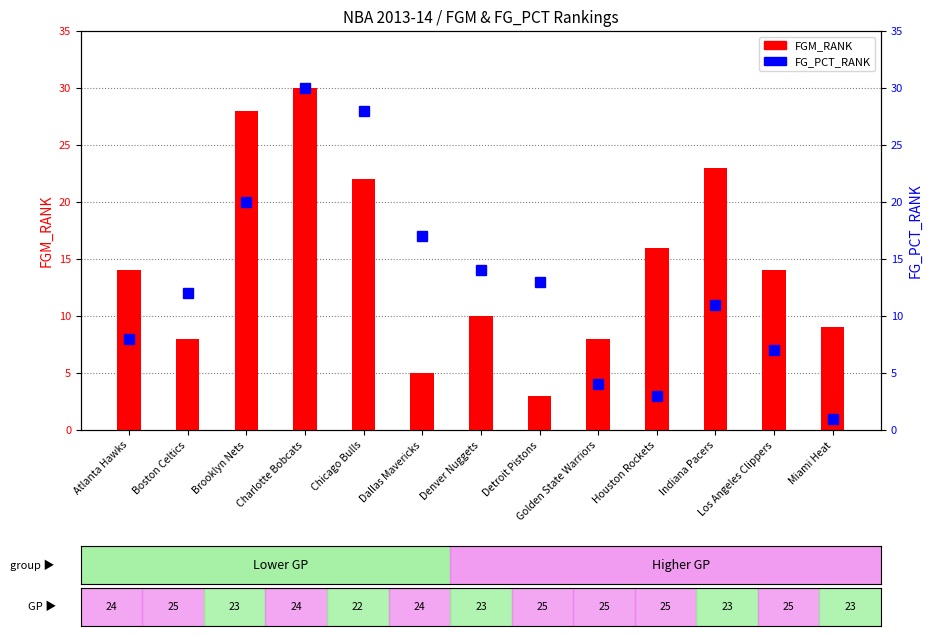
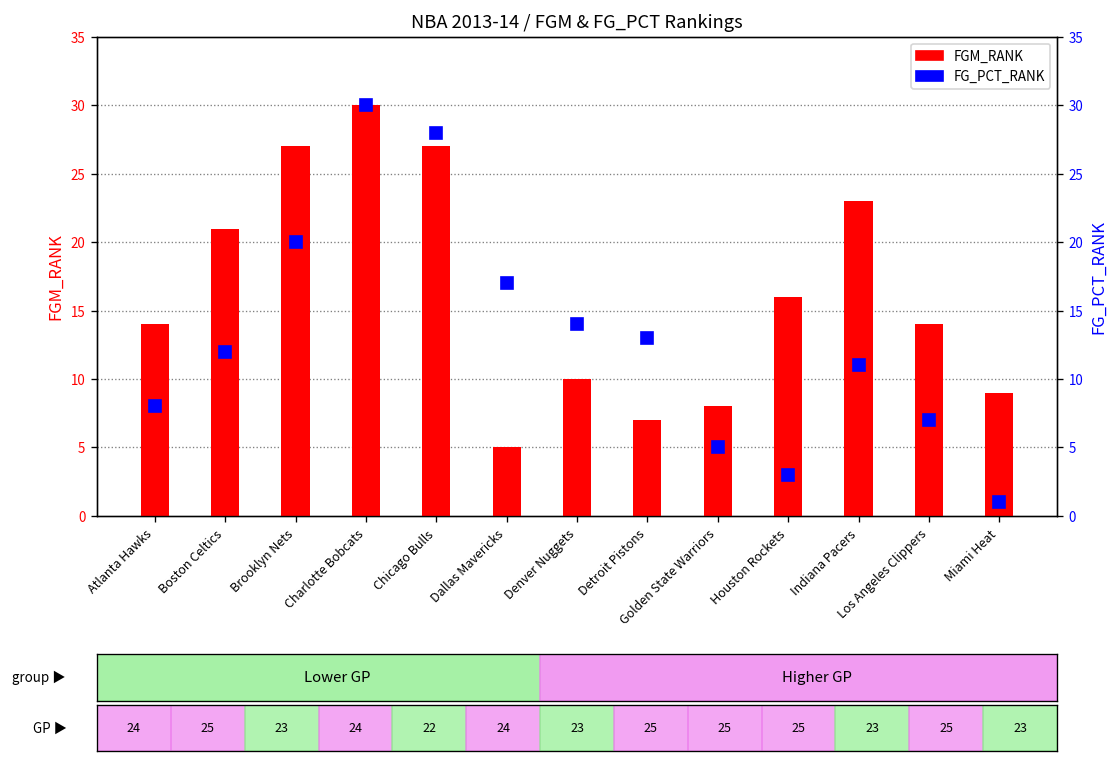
  {
    "FGM_RANK": {
      "Atlanta Hawks": 14,
-     "Boston Celtics": 8,
-     "Brooklyn Nets": 28,
+     "Boston Celtics": 21,
+     "Brooklyn Nets": 27,
      "Charlotte Bobcats": 30,
-     "Chicago Bulls": 22,
+     "Chicago Bulls": 27,
      "Dallas Mavericks": 5,
      "Denver Nuggets": 10,
-     "Detroit Pistons": 3,
+     "Detroit Pistons": 7,
      "Golden State Warriors": 8,
      "Houston Rockets": 16,
      "Indiana Pacers": 23,
      "Los Angeles Clippers": 14,
      "Miami Heat": 9
    },
    "FG_PCT_RANK": {
      "Atlanta Hawks": 8,
      "Boston Celtics": 12,
      "Brooklyn Nets": 20,
      "Charlotte Bobcats": 30,
      "Chicago Bulls": 28,
      "Dallas Mavericks": 17,
      "Denver Nuggets": 14,
      "Detroit Pistons": 13,
-     "Golden State Warriors": 4,
+     "Golden State Warriors": 5,
      "Houston Rockets": 3,
      "Indiana Pacers": 11,
      "Los Angeles Clippers": 7,
      "Miami Heat": 1
    }
  }
